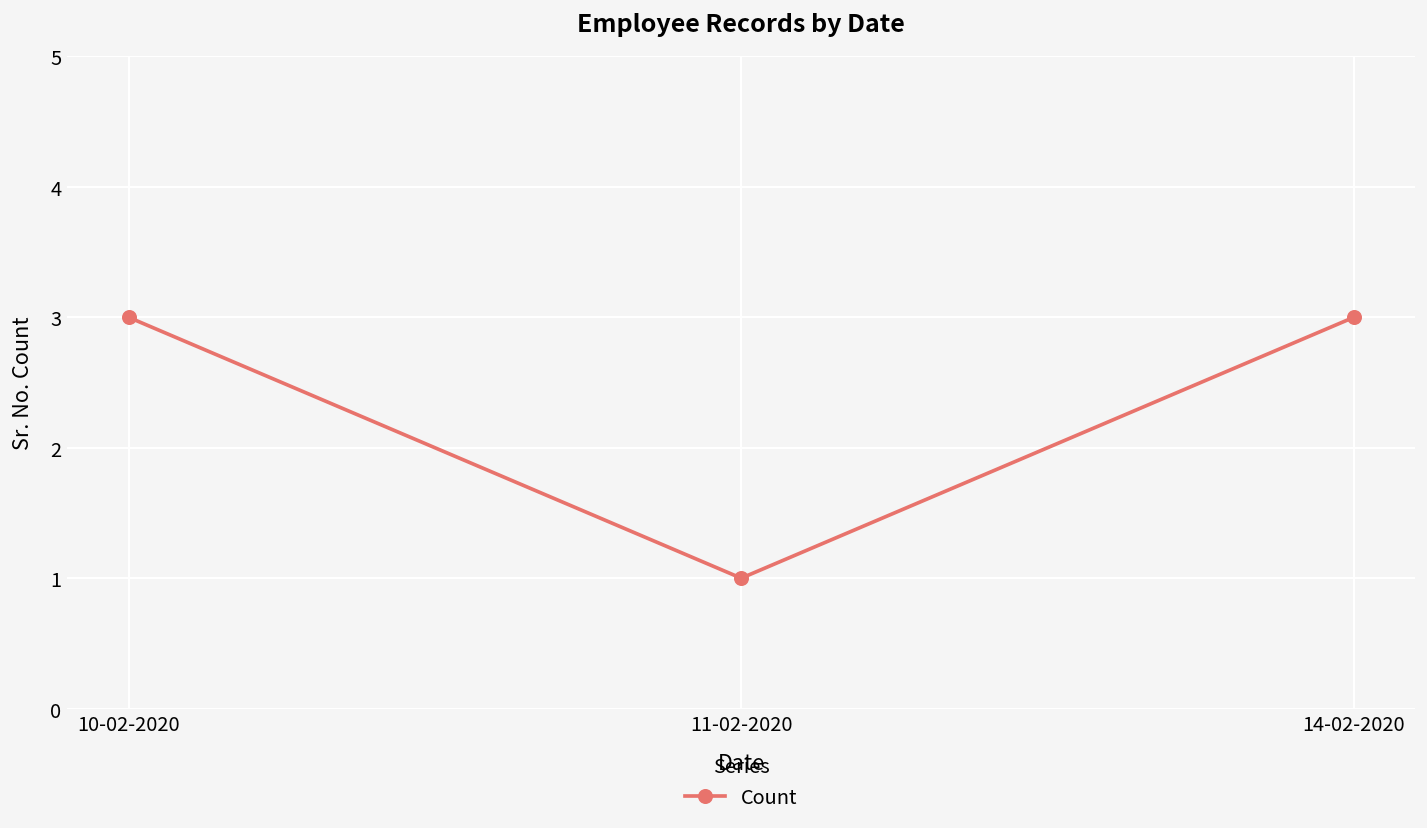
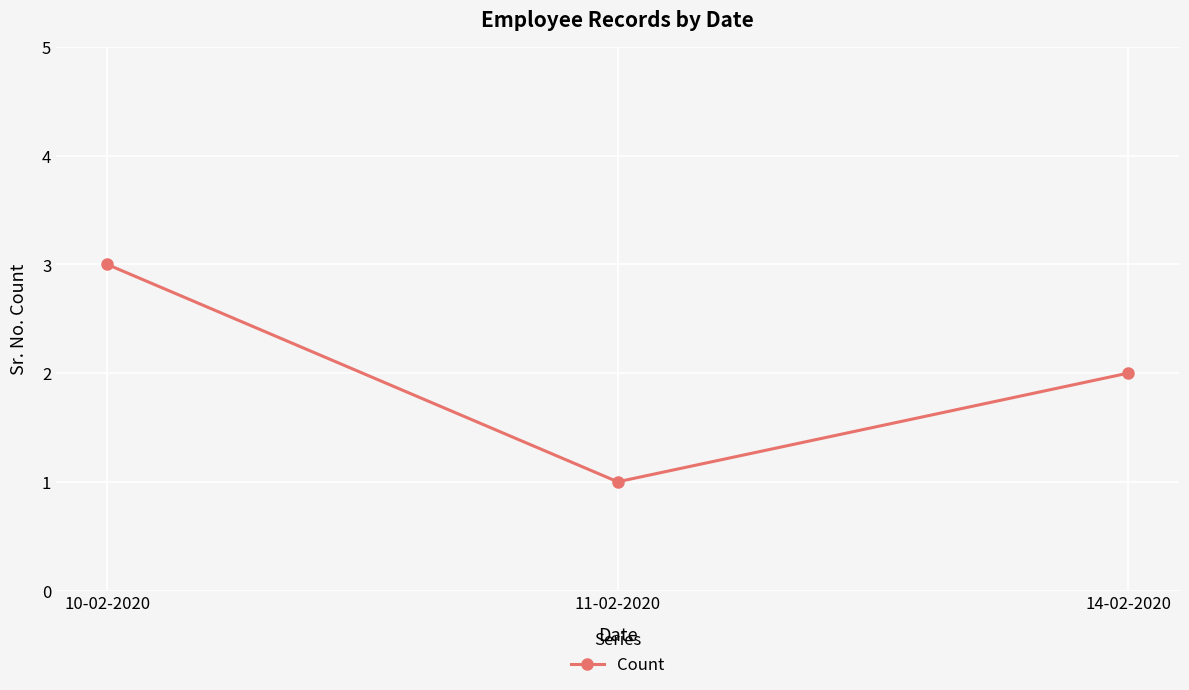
  {
    "10-02-2020": 3,
    "11-02-2020": 1,
-   "14-02-2020": 3
+   "14-02-2020": 2
  }
